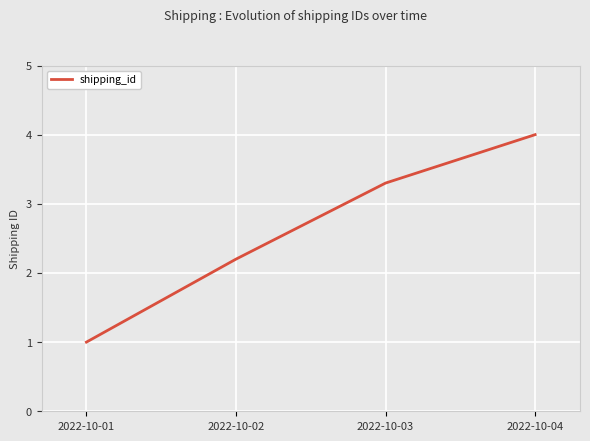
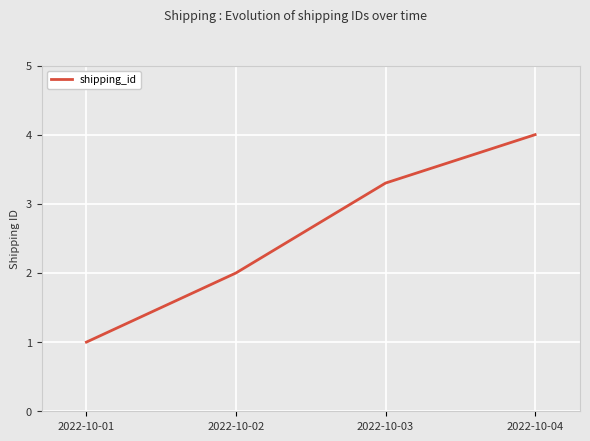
  {
    "2022-10-01": 1.0,
-   "2022-10-02": 2.2,
+   "2022-10-02": 2.0,
    "2022-10-03": 3.3,
    "2022-10-04": 4.0
  }
